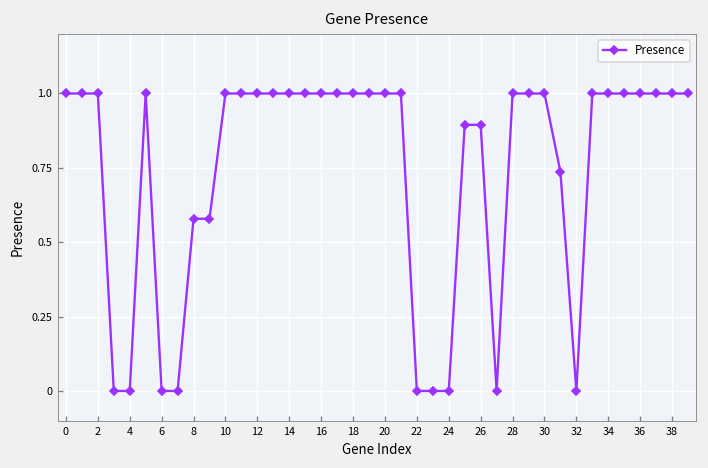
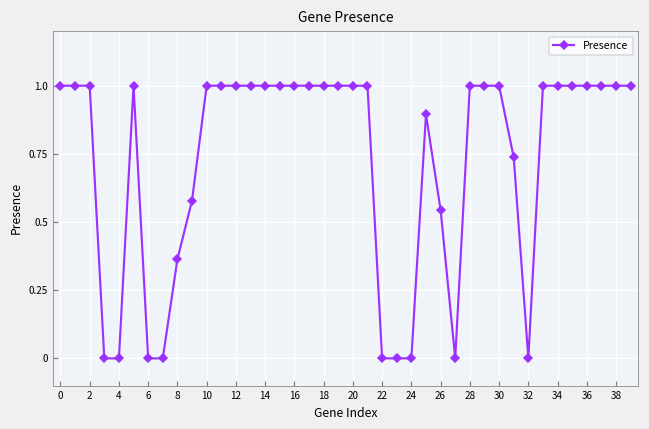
  {
    "0": 1.00,
    "2": 1.00,
    "4": 0.00,
    "6": 0.00,
-   "8": 0.58,
+   "8": 0.36,
    "10": 1.00,
    "12": 1.00,
    "14": 1.00,
    "16": 1.00,
    "18": 1.00,
    "20": 1.00,
    "22": 0.00,
    "24": 0.00,
-   "26": 0.89,
+   "26": 0.54,
    "28": 1.00,
    "30": 1.00,
    "32": 0.00,
    "34": 1.00,
    "36": 1.00,
    "38": 1.00
  }
